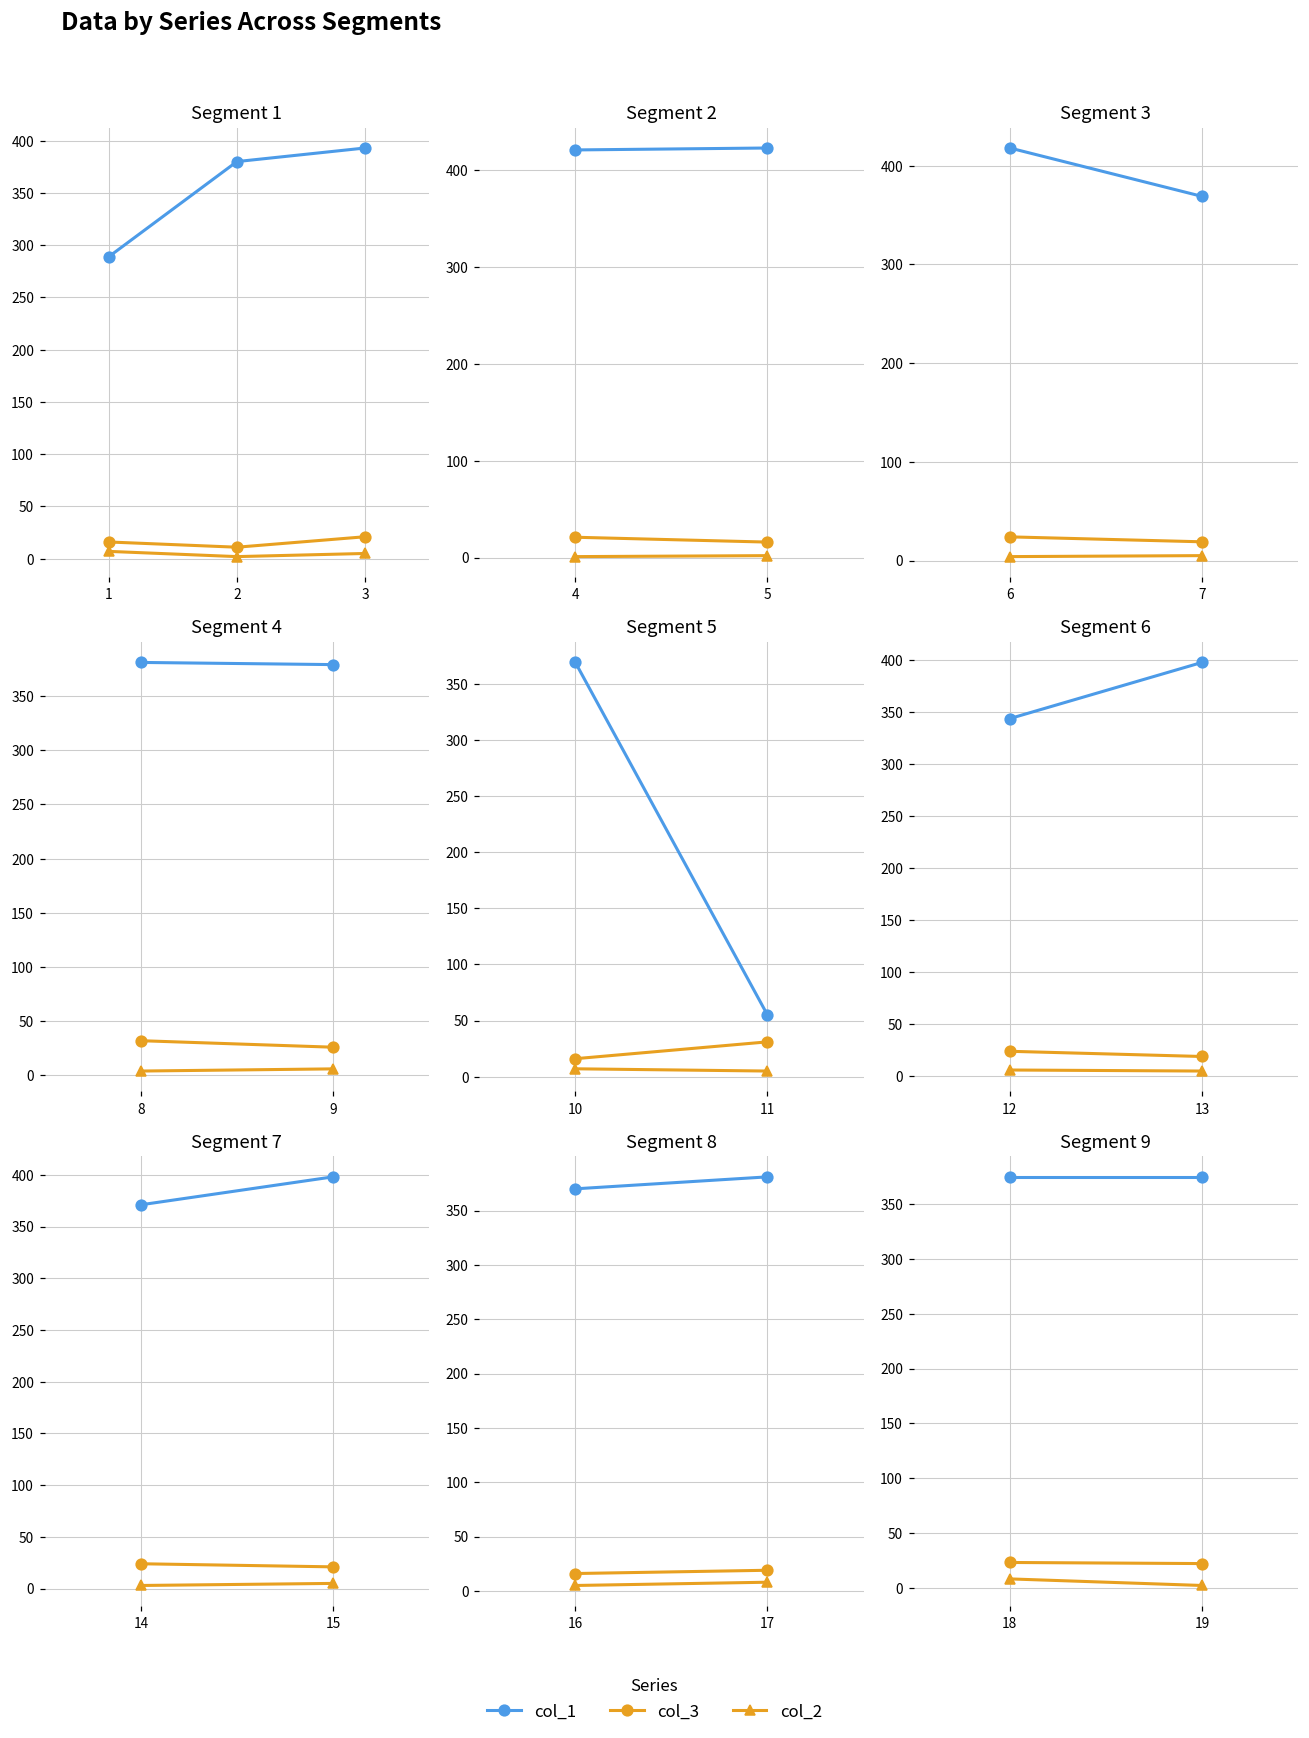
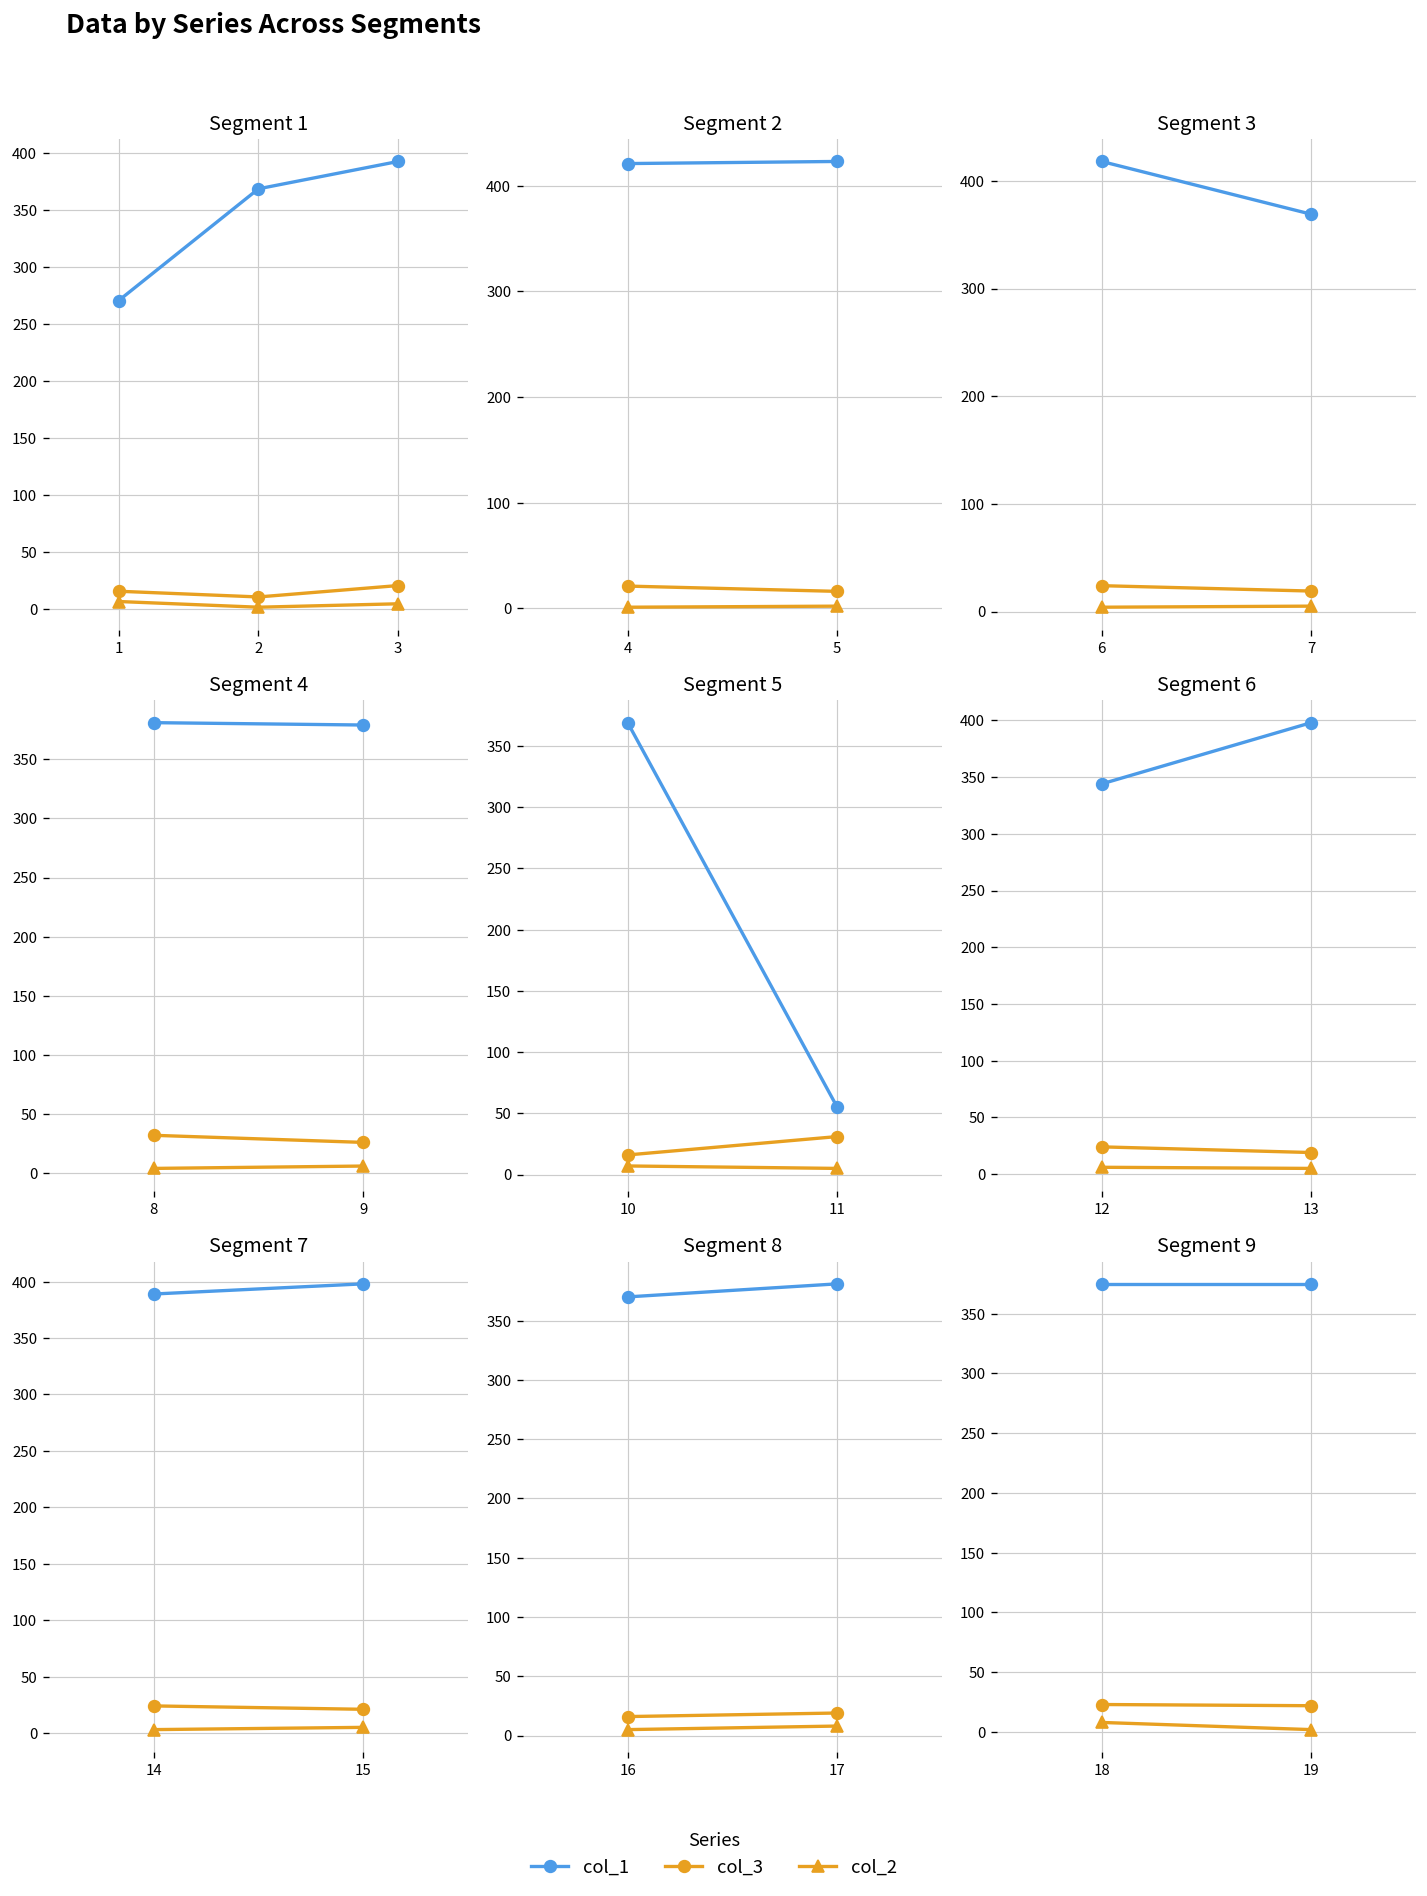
  {
    "Segment 1": {
      "col_1": {
-       "1": 290,
-       "2": 380,
+       "1": 270,
+       "2": 370,
        "3": 390
      }
    },
    "Segment 2": {
      "col_1": {
        "4": 420,
        "5": 420
      }
    },
    "Segment 3": {
      "col_1": {
        "6": 420,
        "7": 370
      }
    },
    "Segment 4": {
      "col_1": {
        "8": 380,
        "9": 380
      }
    },
    "Segment 5": {
      "col_1": {
        "10": 369,
        "11": 55
      }
    },
    "Segment 6": {
      "col_1": {
        "12": 340,
        "13": 400
      }
    },
    "Segment 7": {
      "col_1": {
-       "14": 370,
+       "14": 390,
        "15": 400
      }
    },
    "Segment 8": {
      "col_1": {
        "16": 370,
        "17": 380
      }
    },
    "Segment 9": {
      "col_1": {
        "18": 380,
        "19": 380
      }
    }
  }
